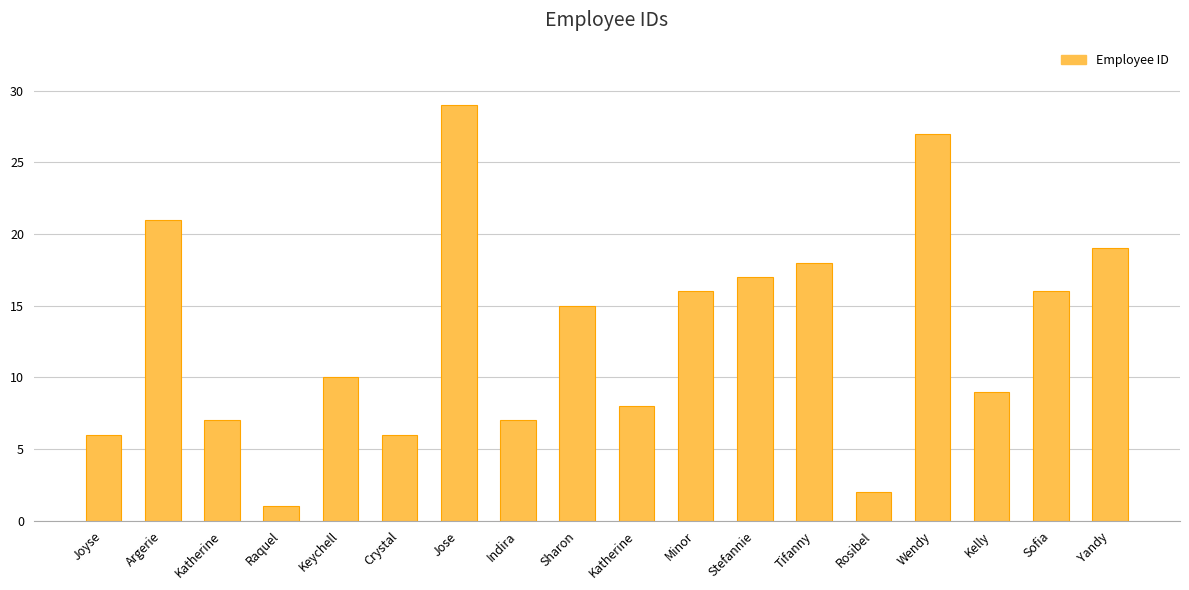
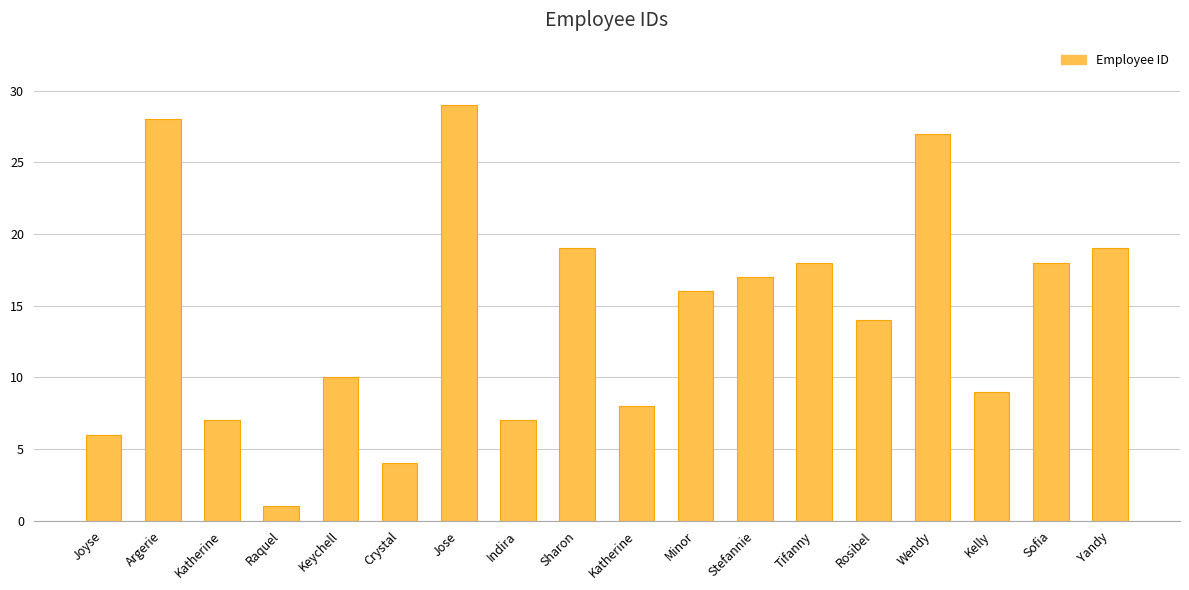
  {
    "Joyse": 6,
-   "Argerie": 21,
+   "Argerie": 28,
    "Raquel": 1,
    "Keychell": 10,
-   "Crystal": 6,
+   "Crystal": 4,
    "Jose": 29,
    "Indira": 7,
-   "Sharon": 15,
+   "Sharon": 19,
    "Minor": 16,
    "Stefannie": 17,
    "Tifanny": 18,
-   "Rosibel": 2,
+   "Rosibel": 14,
    "Wendy": 27,
    "Kelly": 9,
-   "Sofia": 16,
+   "Sofia": 18,
    "Yandy": 19
  }
